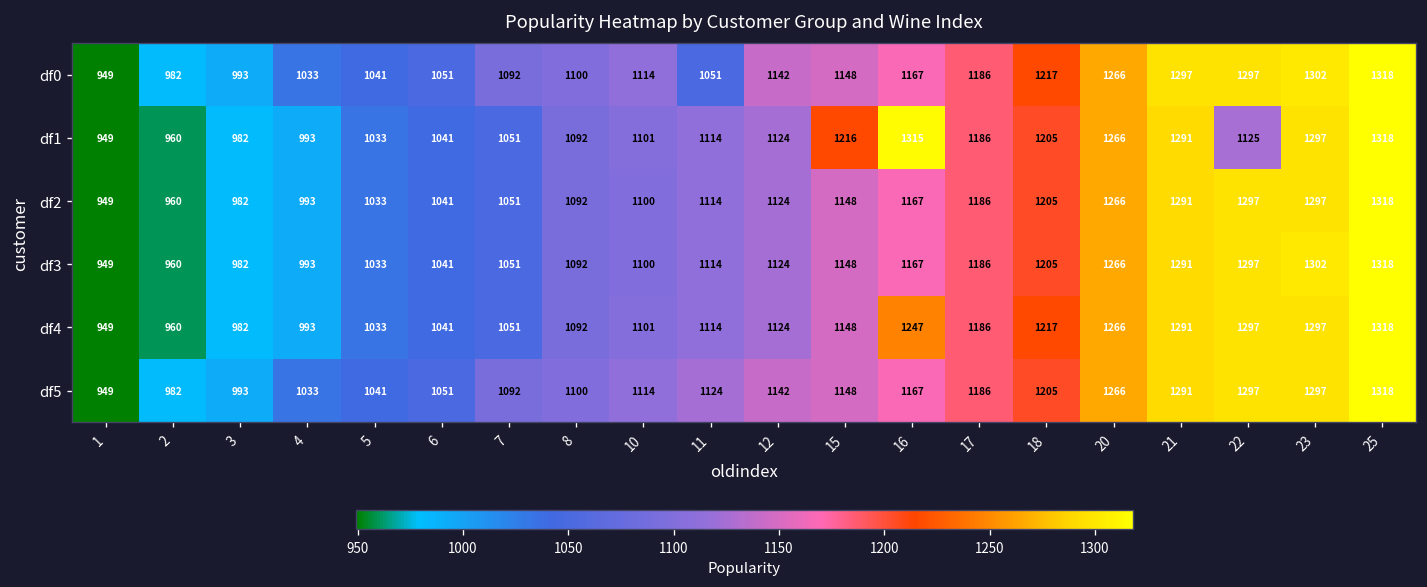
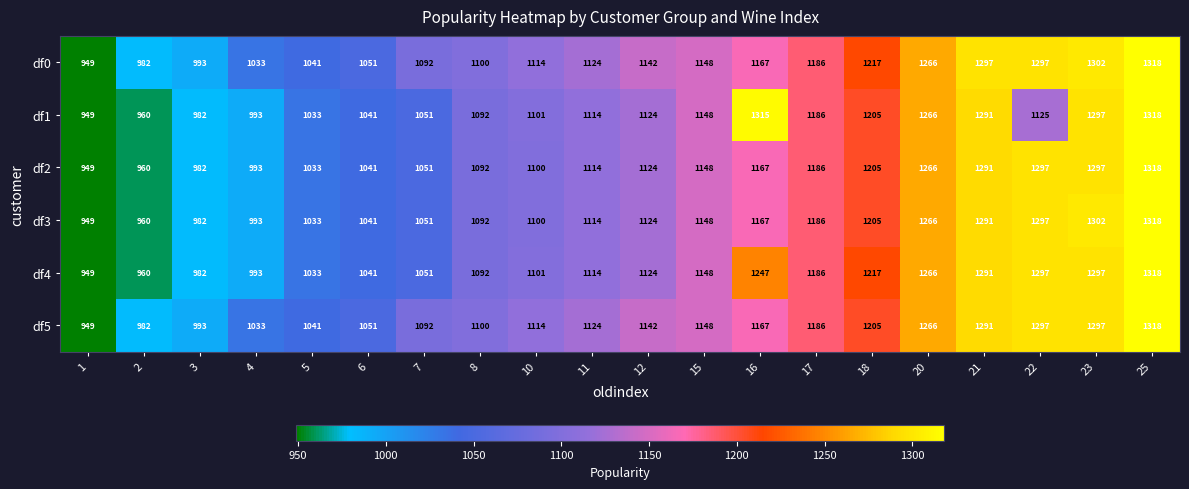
  {
    "df0": {
      "1": 949,
      "2": 982,
      "3": 993,
      "4": 1033,
      "5": 1041,
      "6": 1051,
      "7": 1092,
      "8": 1100,
      "10": 1114,
-     "11": 1051,
+     "11": 1124,
      "12": 1142,
      "15": 1148,
      "16": 1167,
      "17": 1186,
      "18": 1217,
      "20": 1266,
      "21": 1297,
      "22": 1297,
      "23": 1302,
      "25": 1318
    },
    "df1": {
      "1": 949,
      "2": 960,
      "3": 982,
      "4": 993,
      "5": 1033,
      "6": 1041,
      "7": 1051,
      "8": 1092,
      "10": 1101,
      "11": 1114,
      "12": 1124,
-     "15": 1216,
+     "15": 1148,
      "16": 1315,
      "17": 1186,
      "18": 1205,
      "20": 1266,
      "21": 1291,
      "22": 1125,
      "23": 1297,
      "25": 1318
    },
    "df2": {
      "1": 949,
      "2": 960,
      "3": 982,
      "4": 993,
      "5": 1033,
      "6": 1041,
      "7": 1051,
      "8": 1092,
      "10": 1100,
      "11": 1114,
      "12": 1124,
      "15": 1148,
      "16": 1167,
      "17": 1186,
      "18": 1205,
      "20": 1266,
      "21": 1291,
      "22": 1297,
      "23": 1297,
      "25": 1318
    },
    "df3": {
      "1": 949,
      "2": 960,
      "3": 982,
      "4": 993,
      "5": 1033,
      "6": 1041,
      "7": 1051,
      "8": 1092,
      "10": 1100,
      "11": 1114,
      "12": 1124,
      "15": 1148,
      "16": 1167,
      "17": 1186,
      "18": 1205,
      "20": 1266,
      "21": 1291,
      "22": 1297,
      "23": 1302,
      "25": 1318
    },
    "df4": {
      "1": 949,
      "2": 960,
      "3": 982,
      "4": 993,
      "5": 1033,
      "6": 1041,
      "7": 1051,
      "8": 1092,
      "10": 1101,
      "11": 1114,
      "12": 1124,
      "15": 1148,
      "16": 1247,
      "17": 1186,
      "18": 1217,
      "20": 1266,
      "21": 1291,
      "22": 1297,
      "23": 1297,
      "25": 1318
    },
    "df5": {
      "1": 949,
      "2": 982,
      "3": 993,
      "4": 1033,
      "5": 1041,
      "6": 1051,
      "7": 1092,
      "8": 1100,
      "10": 1114,
      "11": 1124,
      "12": 1142,
      "15": 1148,
      "16": 1167,
      "17": 1186,
      "18": 1205,
      "20": 1266,
      "21": 1291,
      "22": 1297,
      "23": 1297,
      "25": 1318
    }
  }
